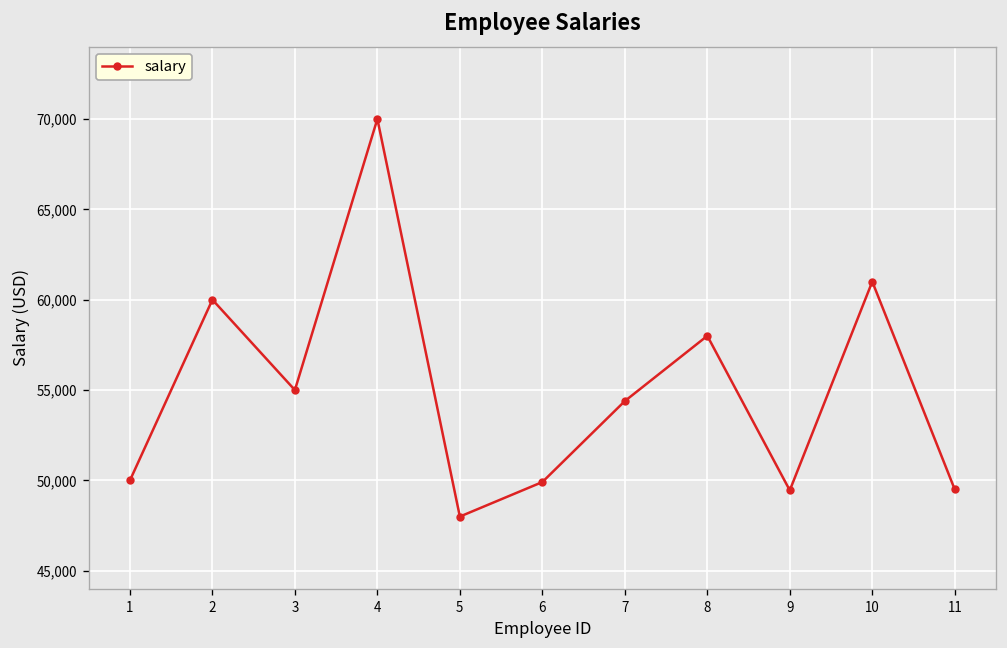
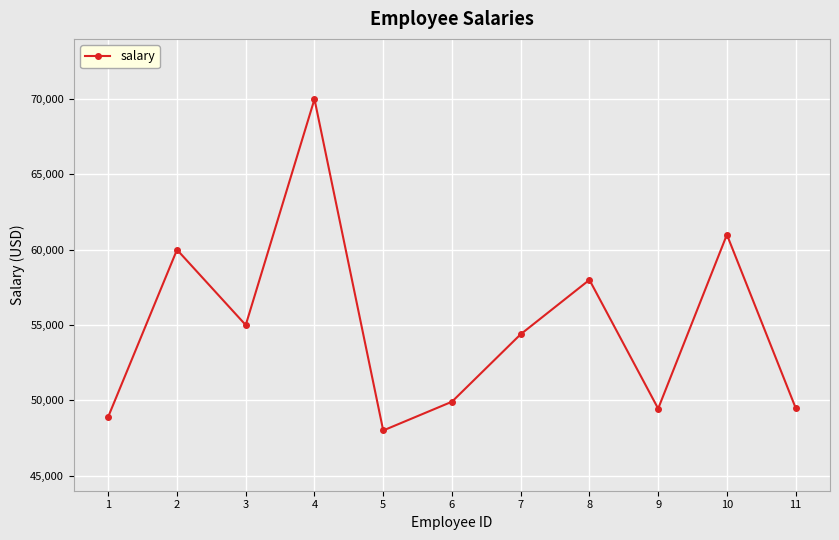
  {
-   "1": "50,000",
+   "1": "48,900",
    "2": "60,000",
    "3": "55,000",
    "4": "70,000",
    "5": "48,000",
    "6": "49,900",
    "7": "54,400",
    "8": "58,000",
    "9": "49,500",
    "10": "61,000",
    "11": "49,500"
  }
